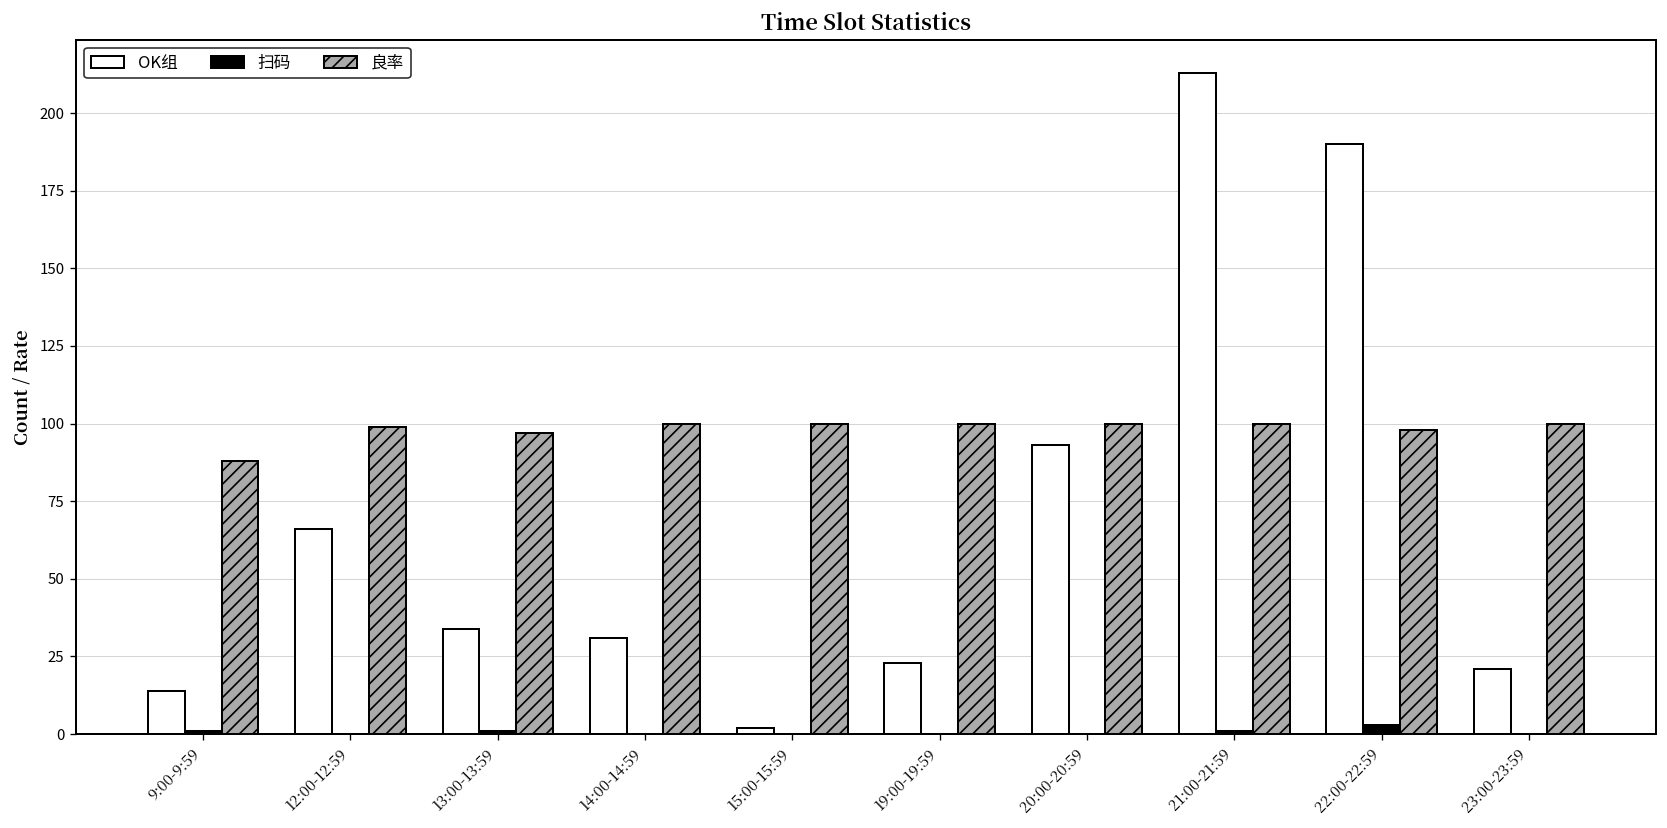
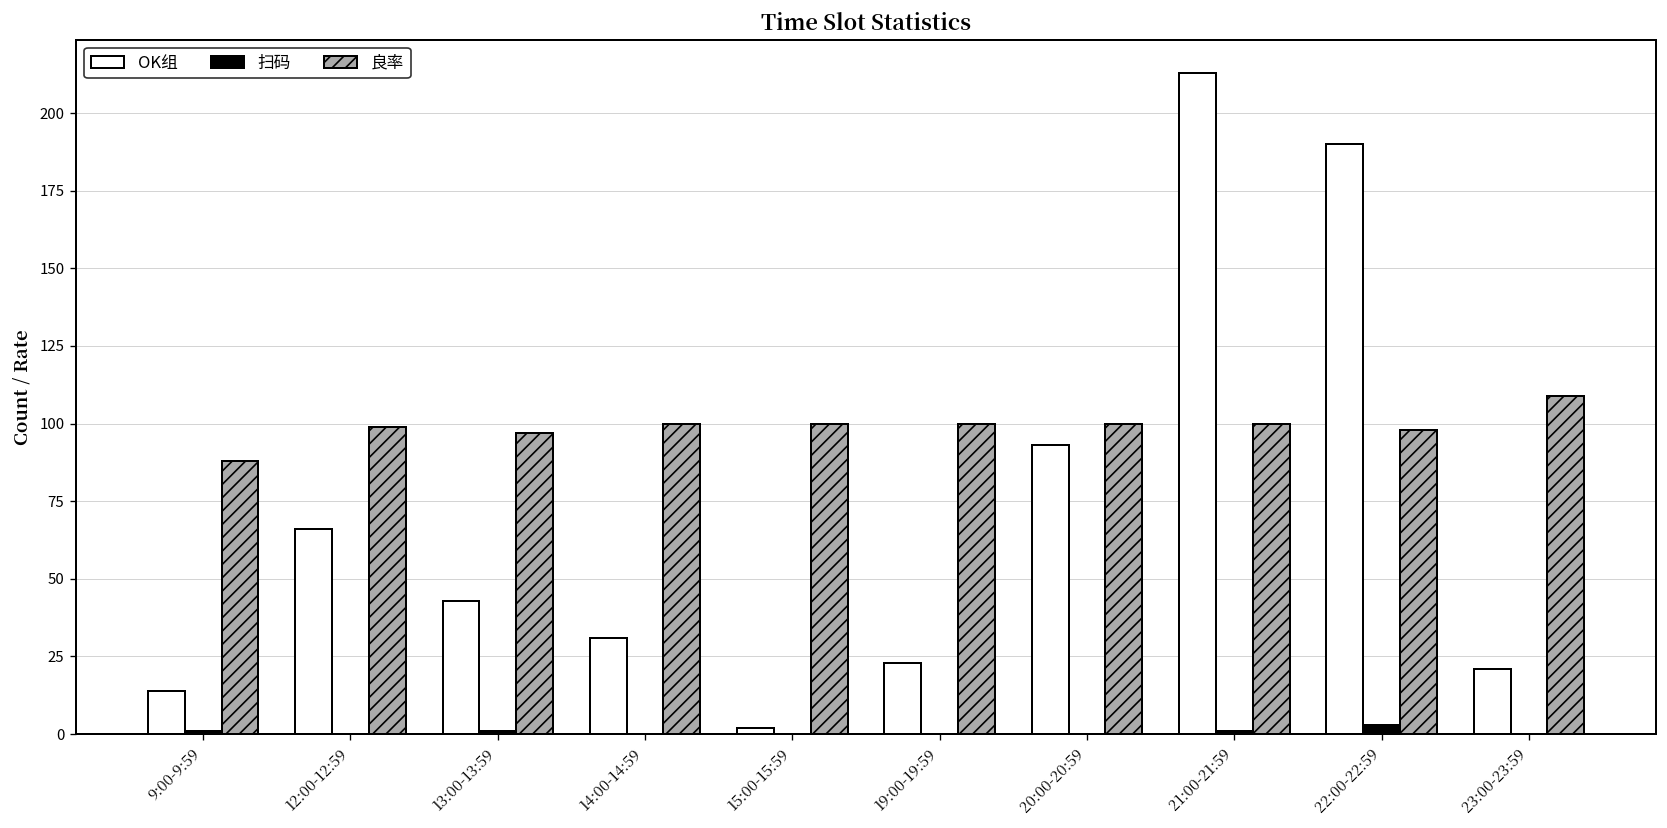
  {
    "OK组": {
      "9:00-9:59": 14,
      "12:00-12:59": 66,
-     "13:00-13:59": 34,
+     "13:00-13:59": 43,
      "14:00-14:59": 31,
      "15:00-15:59": 2,
      "19:00-19:59": 23,
      "20:00-20:59": 93,
      "21:00-21:59": 213,
      "22:00-22:59": 190,
      "23:00-23:59": 21
    },
    "扫码": {
      "9:00-9:59": 1,
      "12:00-12:59": 0,
      "13:00-13:59": 1,
      "14:00-14:59": 0,
      "15:00-15:59": 0,
      "19:00-19:59": 0,
      "20:00-20:59": 0,
      "21:00-21:59": 1,
      "22:00-22:59": 3,
      "23:00-23:59": 0
    },
    "良率": {
      "9:00-9:59": 88,
      "12:00-12:59": 99,
      "13:00-13:59": 97,
      "14:00-14:59": 100,
      "15:00-15:59": 100,
      "19:00-19:59": 100,
      "20:00-20:59": 100,
      "21:00-21:59": 100,
      "22:00-22:59": 98,
-     "23:00-23:59": 100
+     "23:00-23:59": 109
    }
  }
